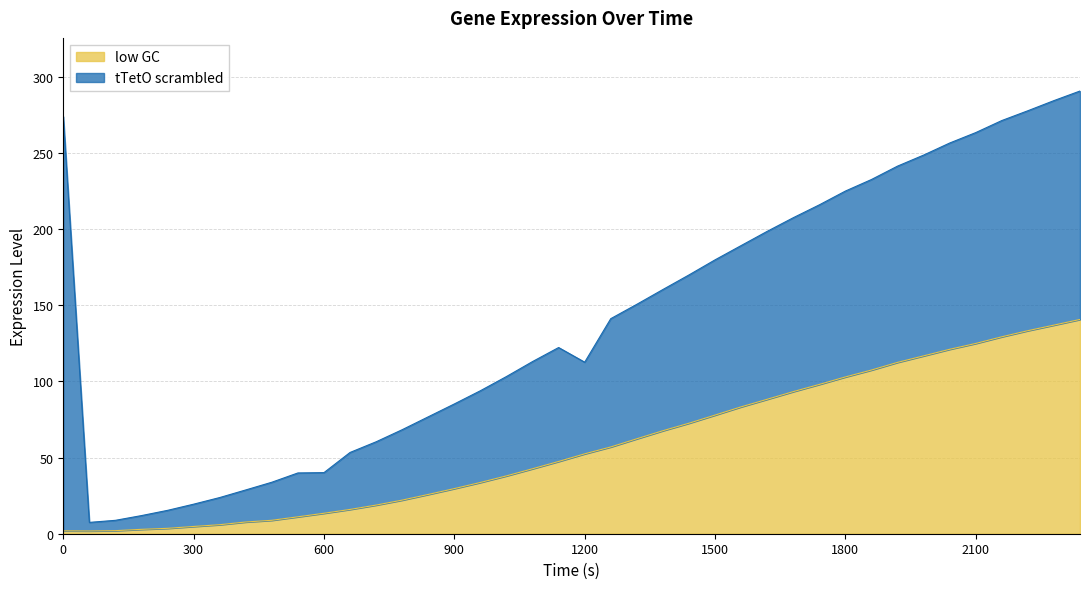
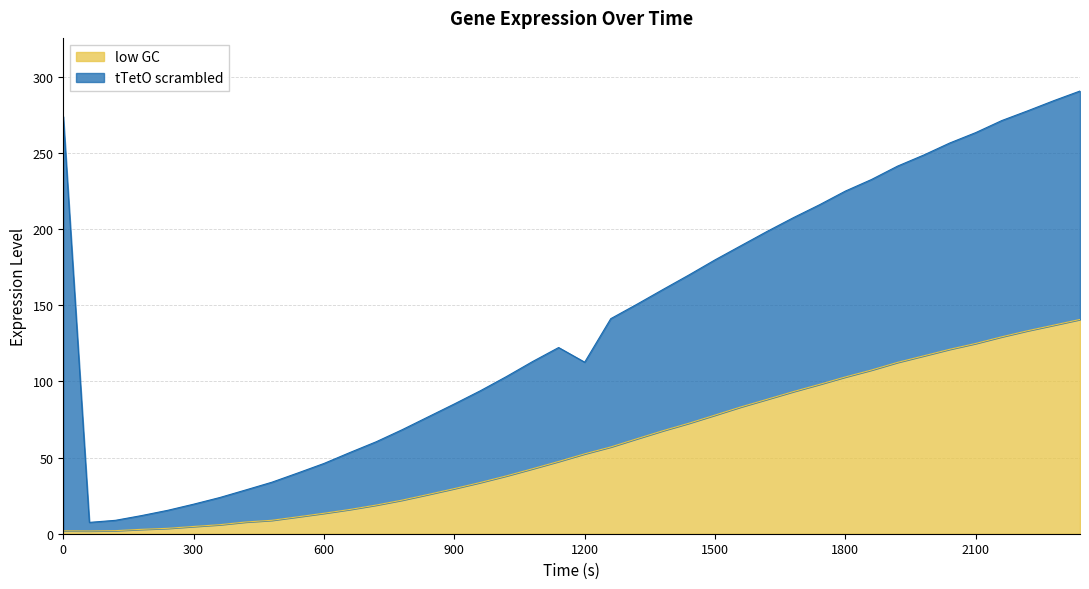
  {
    "low GC": {
      "0": 2,
      "300": 5,
      "600": 13,
      "900": 30,
      "1200": 52,
      "1500": 78,
      "1800": 103,
      "2100": 125
    },
    "tTetO scrambled": {
      "0": 272,
      "300": 15,
-     "600": 27,
+     "600": 33,
      "900": 56,
      "1200": 60,
      "1500": 102,
      "1800": 122,
      "2100": 138
    }
  }
